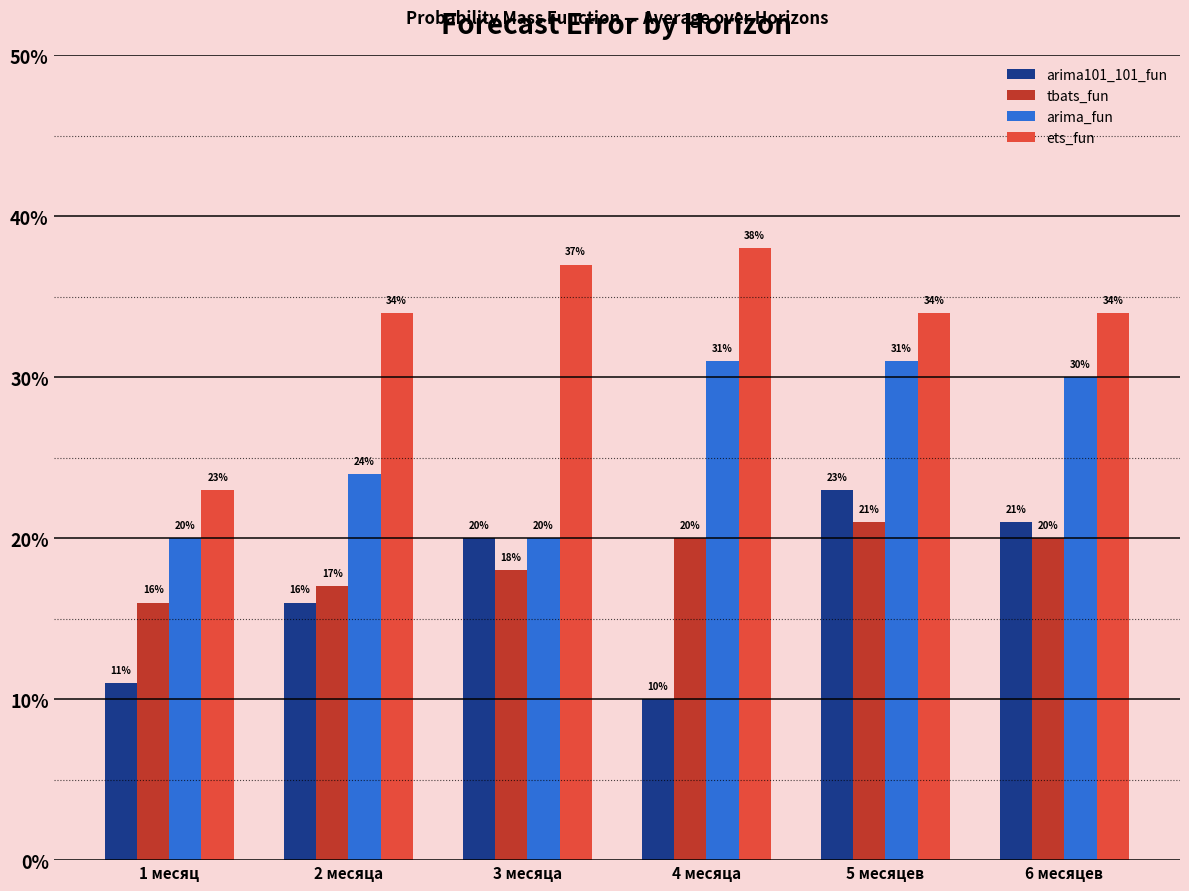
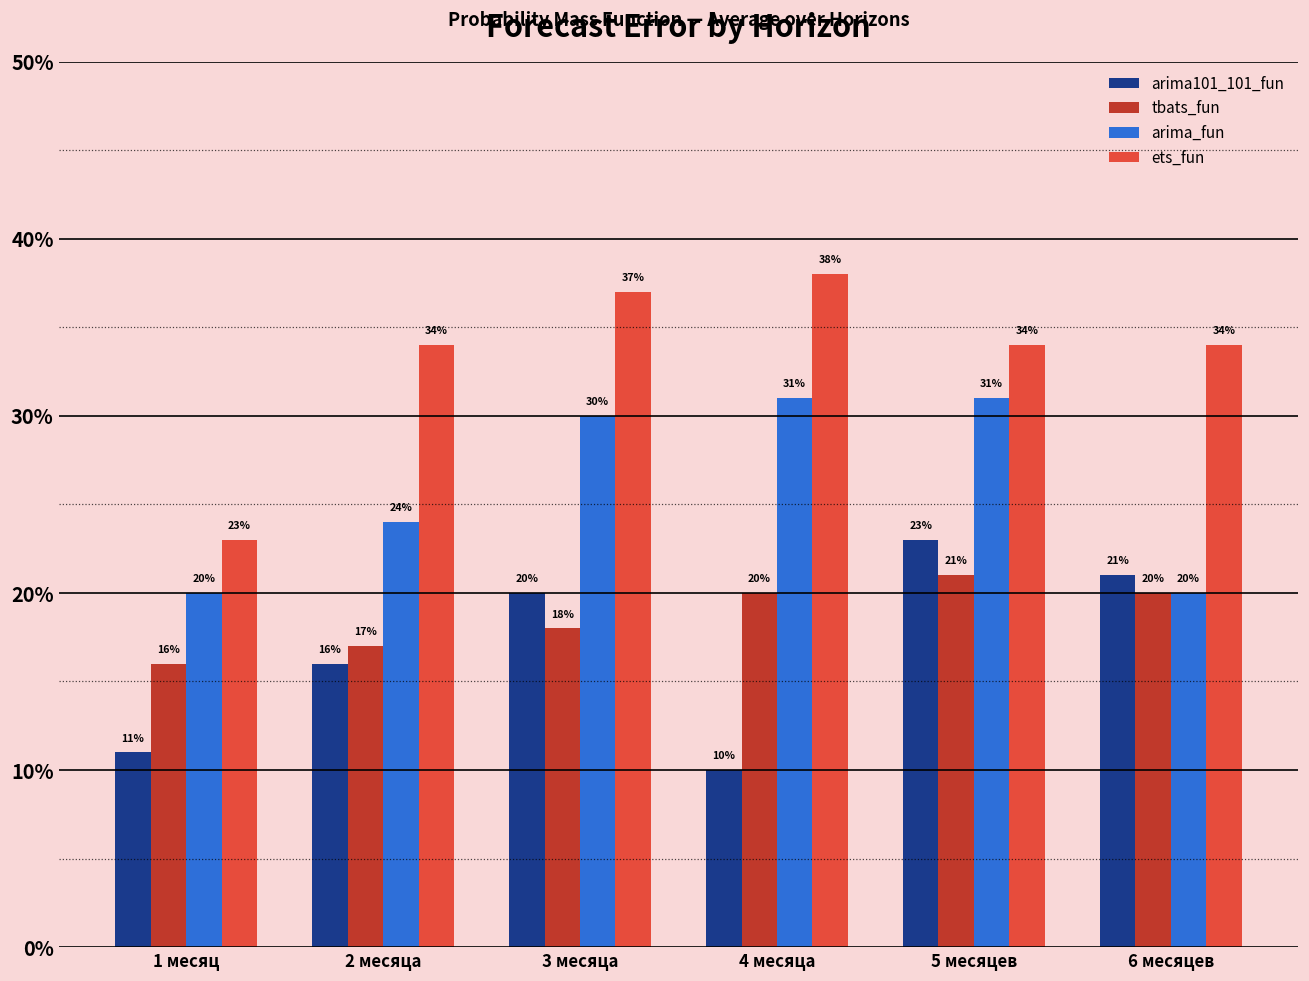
  {
    "arima101_101_fun": {
      "1 месяц": "11%",
      "2 месяца": "16%",
      "3 месяца": "20%",
      "4 месяца": "10%",
      "5 месяцев": "23%",
      "6 месяцев": "21%"
    },
    "arima_fun": {
      "1 месяц": "20%",
      "2 месяца": "24%",
-     "3 месяца": "20%",
+     "3 месяца": "30%",
      "4 месяца": "31%",
      "5 месяцев": "31%",
-     "6 месяцев": "30%"
+     "6 месяцев": "20%"
    }
  }
